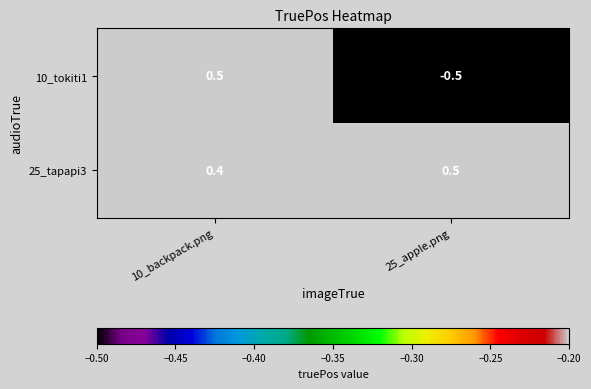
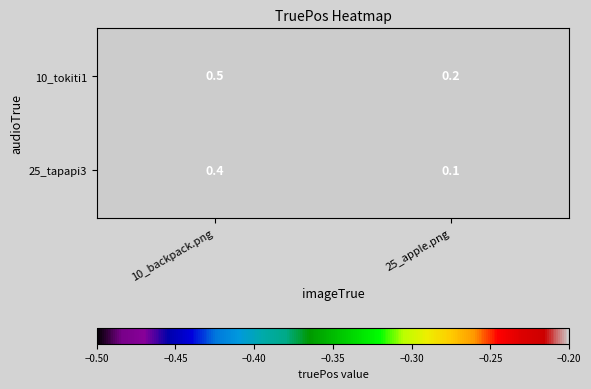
  {
    "10_tokiti1": {
      "10_backpack.png": 0.5,
-     "25_apple.png": -0.5
+     "25_apple.png": 0.2
    },
    "25_tapapi3": {
      "10_backpack.png": 0.4,
-     "25_apple.png": 0.5
+     "25_apple.png": 0.1
    }
  }
